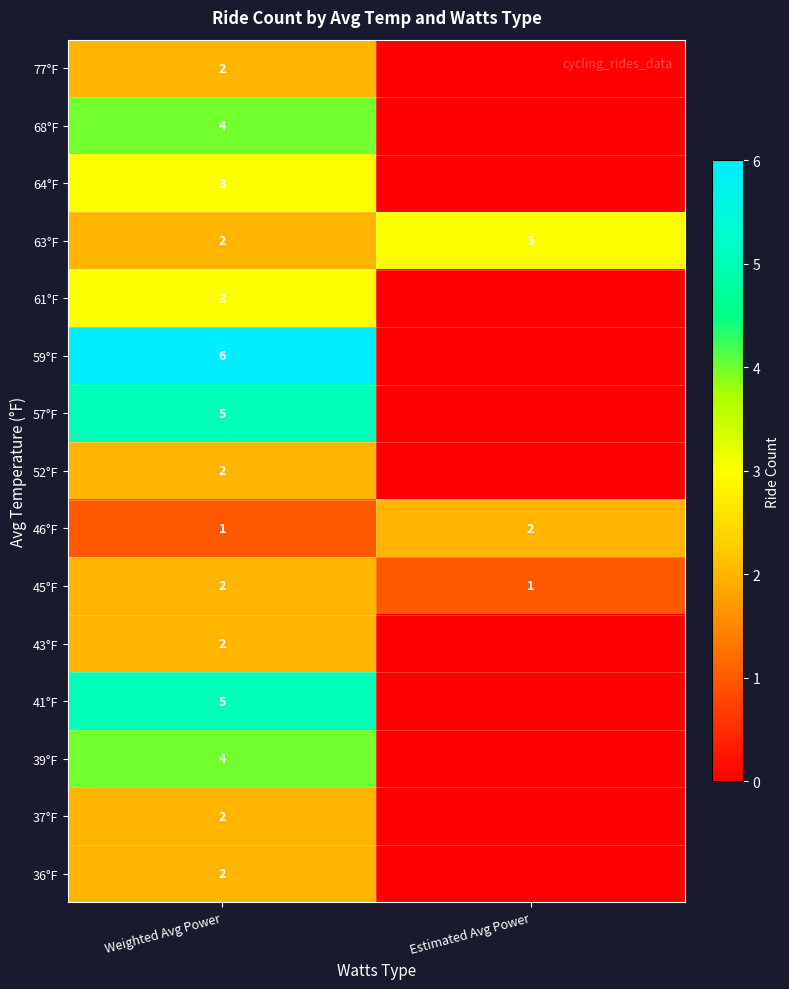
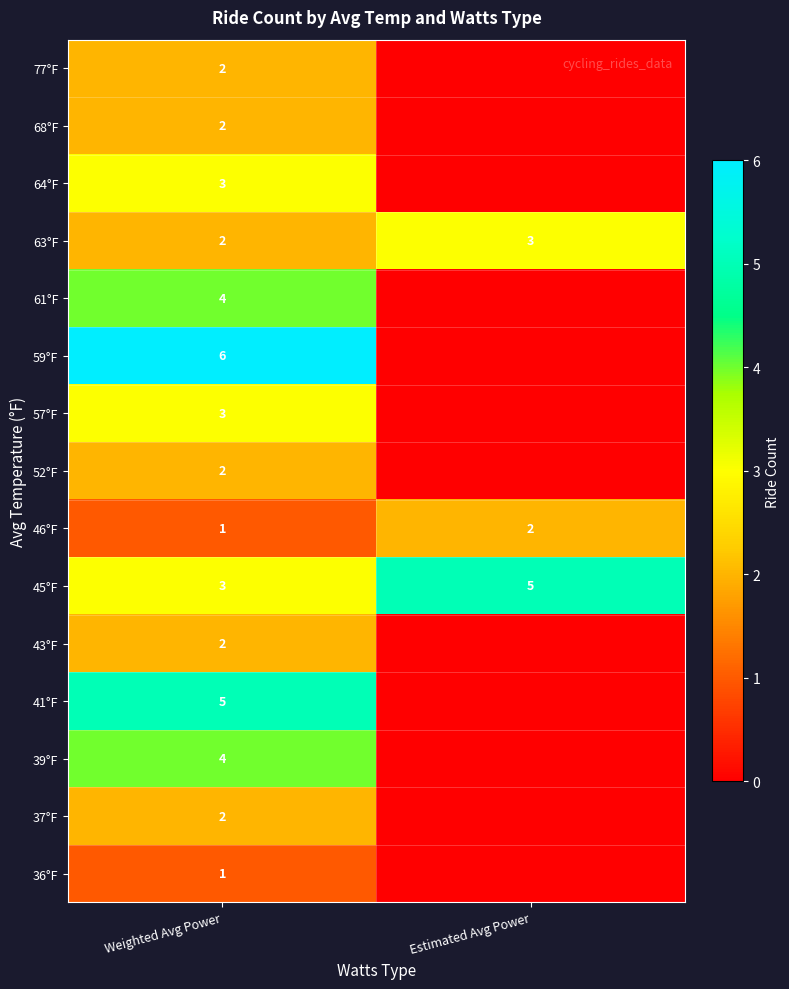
  {
    "77°F": {
      "Weighted Avg Power": 2
    },
    "68°F": {
-     "Weighted Avg Power": 4
+     "Weighted Avg Power": 2
    },
    "64°F": {
      "Weighted Avg Power": 3
    },
    "63°F": {
      "Weighted Avg Power": 2,
      "Estimated Avg Power": 3
    },
    "61°F": {
-     "Weighted Avg Power": 3
+     "Weighted Avg Power": 4
    },
    "59°F": {
      "Weighted Avg Power": 6
    },
    "57°F": {
-     "Weighted Avg Power": 5
+     "Weighted Avg Power": 3
    },
    "52°F": {
      "Weighted Avg Power": 2
    },
    "46°F": {
      "Weighted Avg Power": 1,
      "Estimated Avg Power": 2
    },
    "45°F": {
-     "Weighted Avg Power": 2,
-     "Estimated Avg Power": 1
+     "Weighted Avg Power": 3,
+     "Estimated Avg Power": 5
    },
    "43°F": {
      "Weighted Avg Power": 2
    },
    "41°F": {
      "Weighted Avg Power": 5
    },
    "39°F": {
      "Weighted Avg Power": 4
    },
    "37°F": {
      "Weighted Avg Power": 2
    },
    "36°F": {
-     "Weighted Avg Power": 2
+     "Weighted Avg Power": 1
    }
  }
